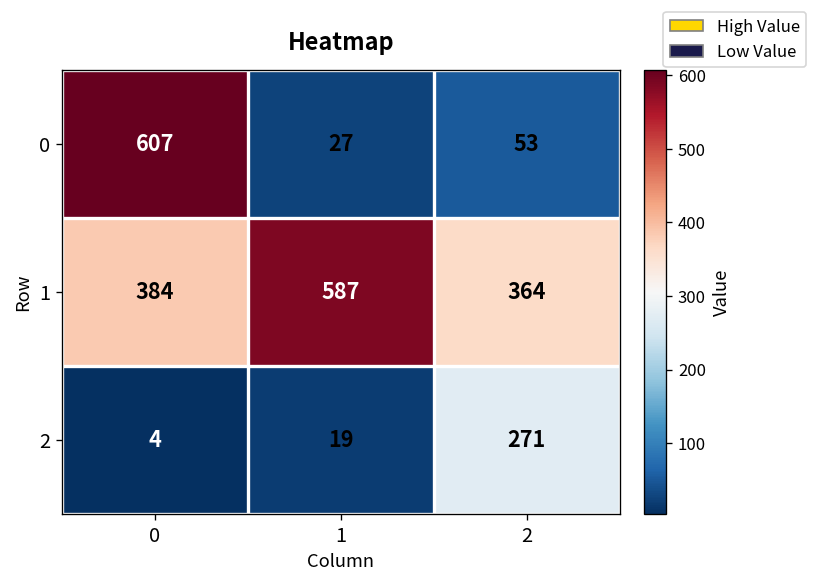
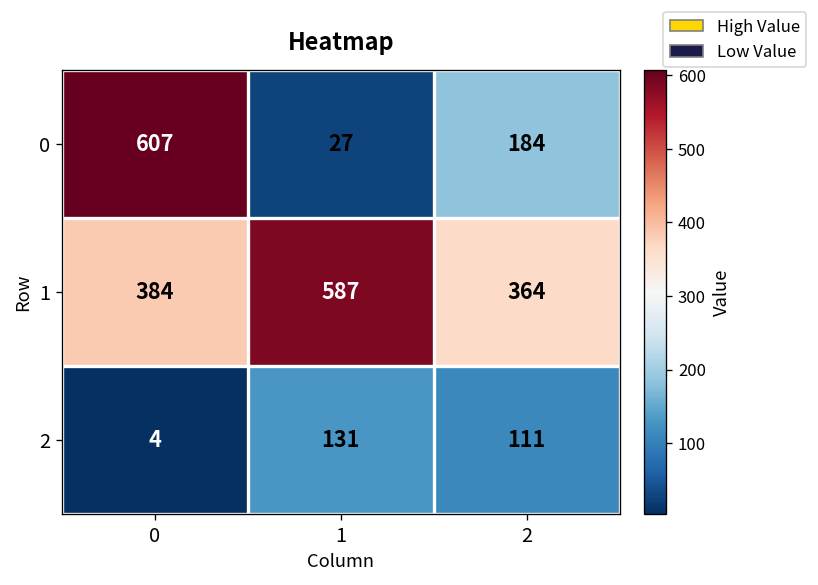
  {
    "0": {
      "0": 607,
      "1": 27,
-     "2": 53
+     "2": 184
    },
    "1": {
      "0": 384,
      "1": 587,
      "2": 364
    },
    "2": {
      "0": 4,
-     "1": 19,
-     "2": 271
+     "1": 131,
+     "2": 111
    }
  }
